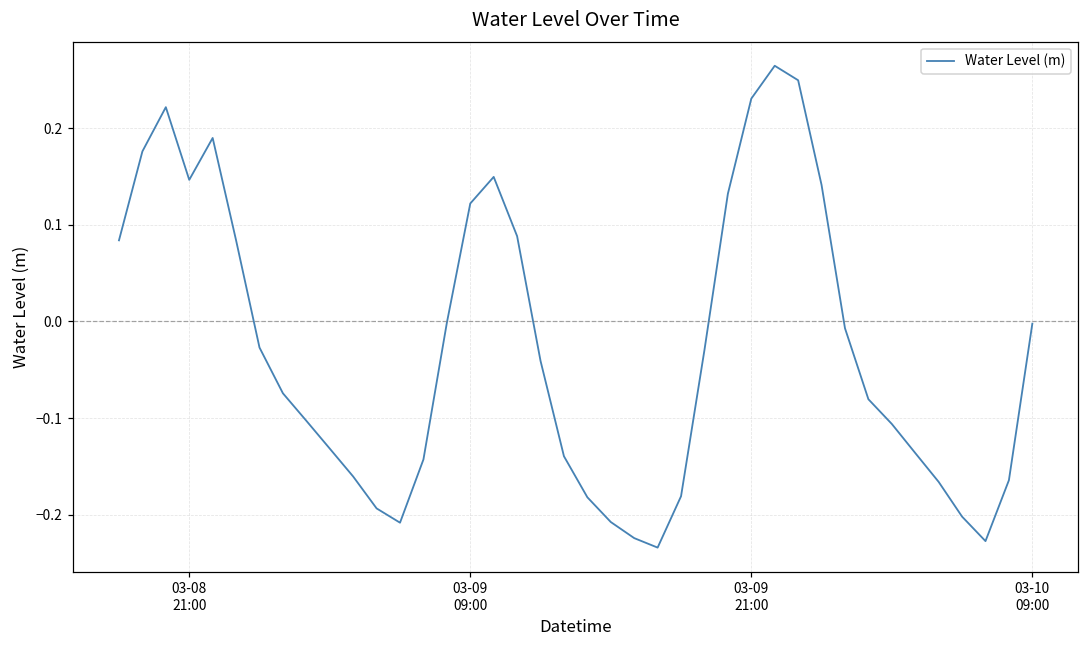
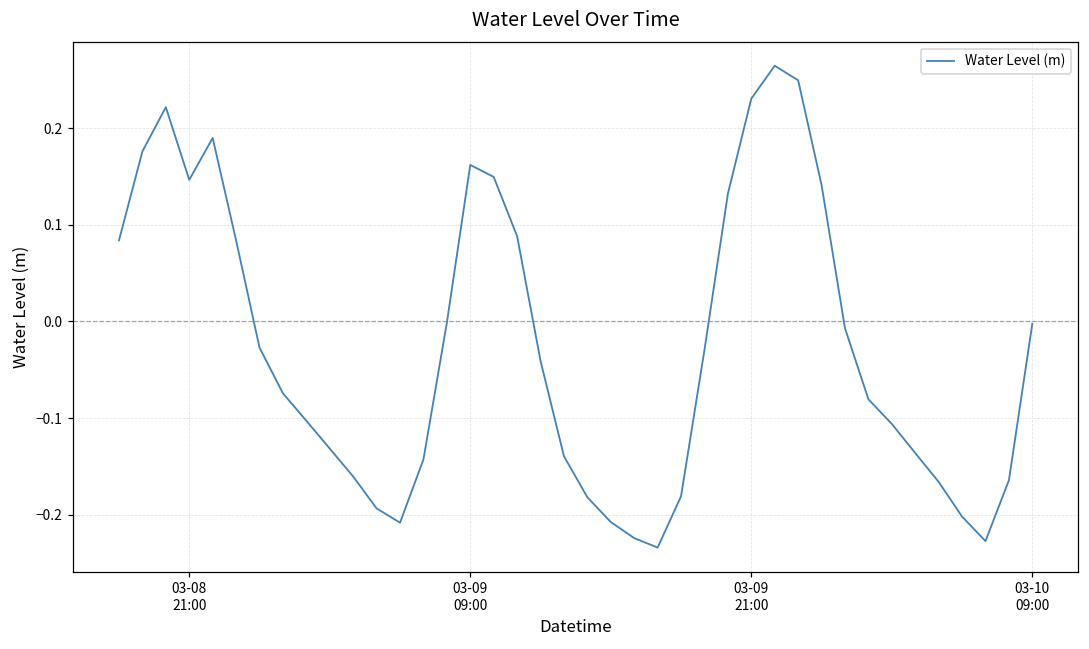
  {
    "03-08 21:00": 0.15,
-   "03-09 09:00": 0.12,
+   "03-09 09:00": 0.16,
    "03-09 21:00": 0.23,
    "03-10 09:00": 0.00
  }
